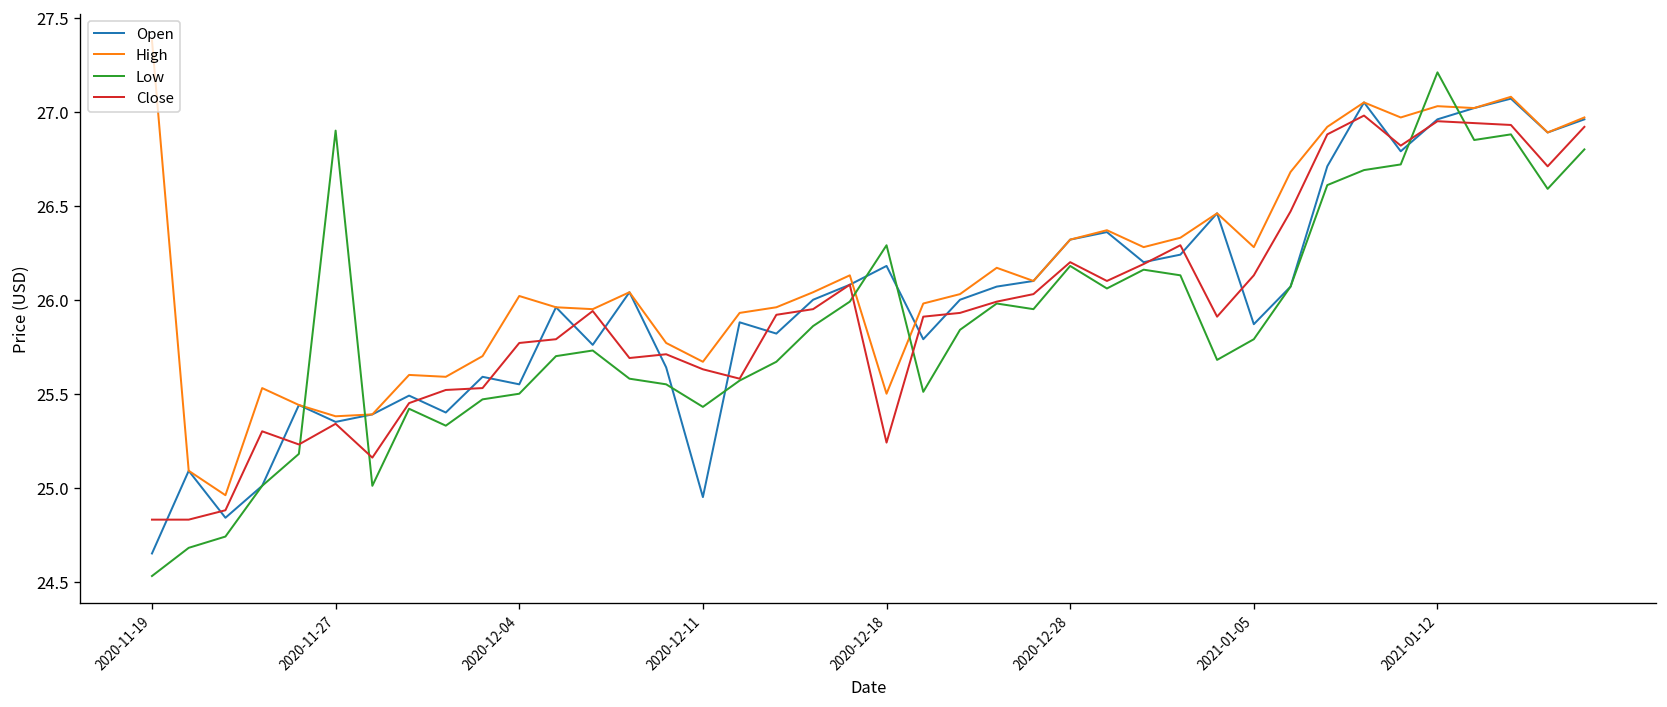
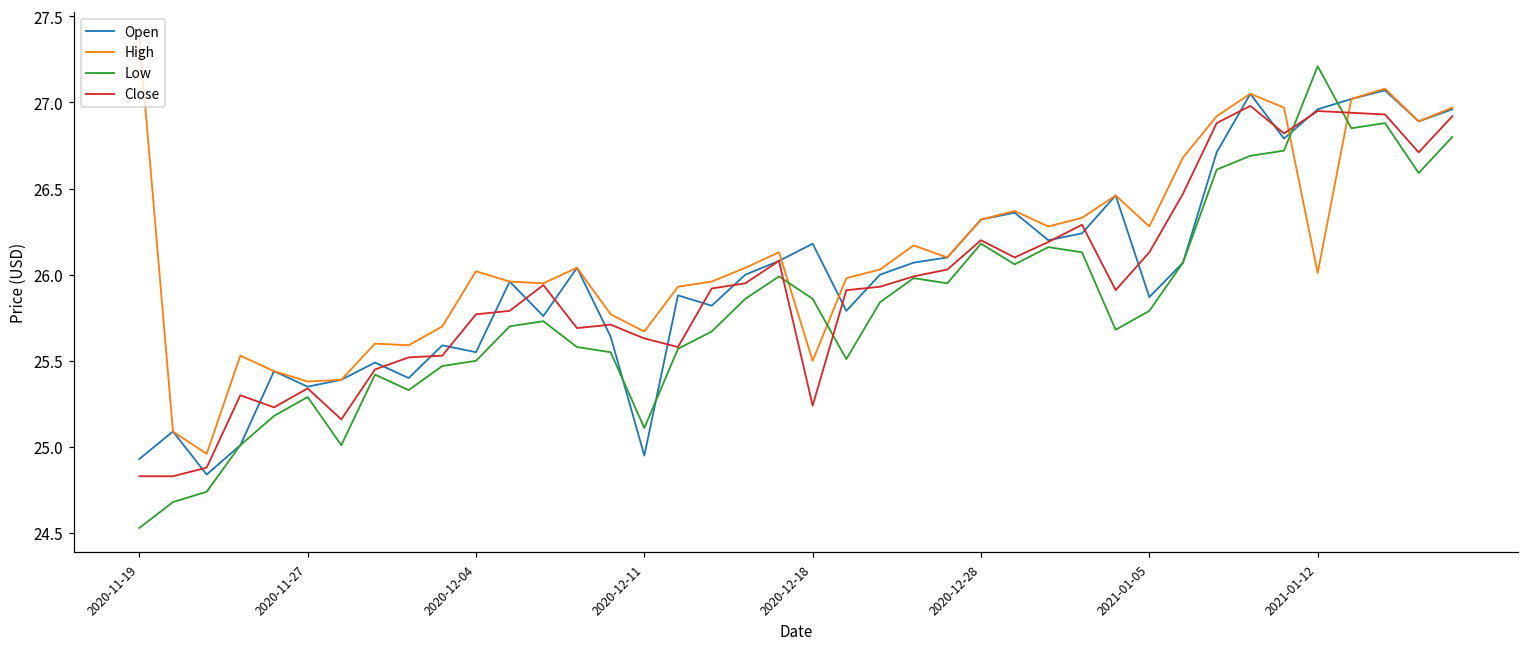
  {
    "Open": {
-     "2020-11-19": 24.65,
+     "2020-11-19": 24.93,
      "2020-12-04": 25.55,
      "2020-12-11": 24.95,
      "2020-12-18": 26.18,
      "2021-01-05": 25.87
    },
    "High": {
      "2020-11-27": 25.38,
      "2020-12-04": 26.02,
      "2020-12-11": 25.67,
      "2020-12-18": 25.50,
      "2021-01-05": 26.28,
-     "2021-01-12": 27.03
+     "2021-01-12": 26.01
    },
    "Low": {
      "2020-11-19": 24.53,
-     "2020-11-27": 26.90,
+     "2020-11-27": 25.29,
      "2020-12-04": 25.50,
-     "2020-12-11": 25.43,
-     "2020-12-18": 26.29,
+     "2020-12-11": 25.11,
+     "2020-12-18": 25.86,
      "2020-12-28": 26.18,
      "2021-01-05": 25.79,
      "2021-01-12": 27.21
    },
    "Close": {
      "2020-11-19": 24.83,
      "2020-12-04": 25.77,
      "2020-12-11": 25.63,
      "2020-12-18": 25.24,
      "2020-12-28": 26.20,
      "2021-01-05": 26.13
    }
  }
